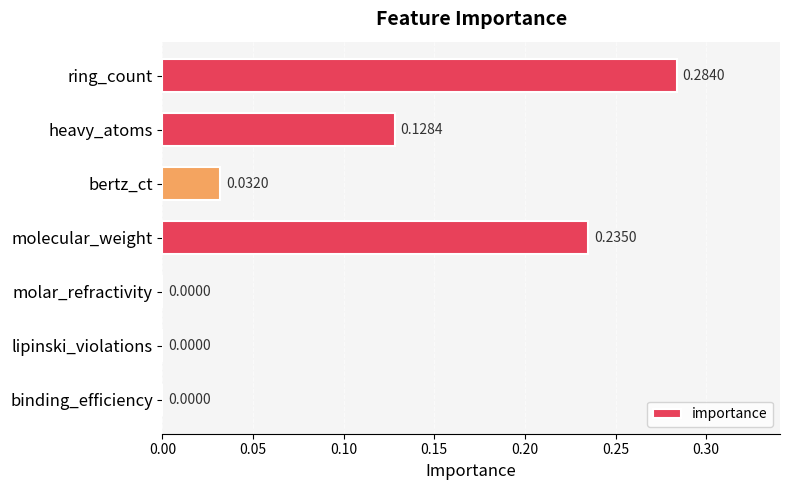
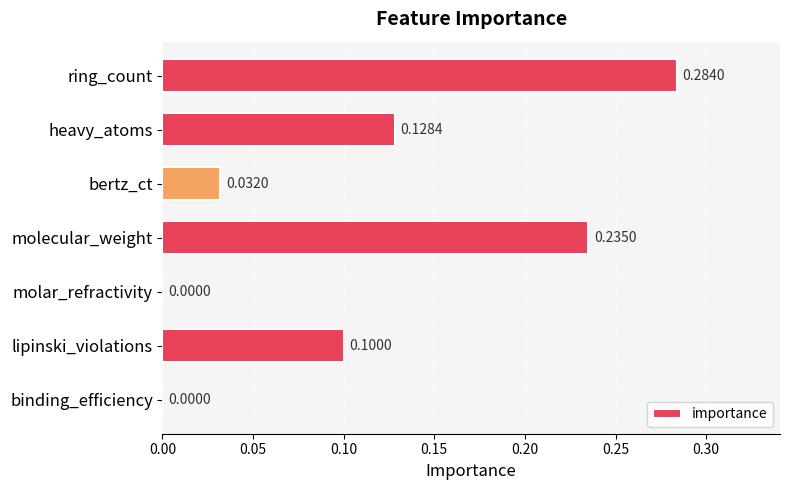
  {
    "ring_count": 0.2840,
    "heavy_atoms": 0.1284,
    "bertz_ct": 0.0320,
    "molecular_weight": 0.2350,
    "molar_refractivity": 0.0000,
-   "lipinski_violations": 0.0000,
+   "lipinski_violations": 0.1000,
    "binding_efficiency": 0.0000
  }
